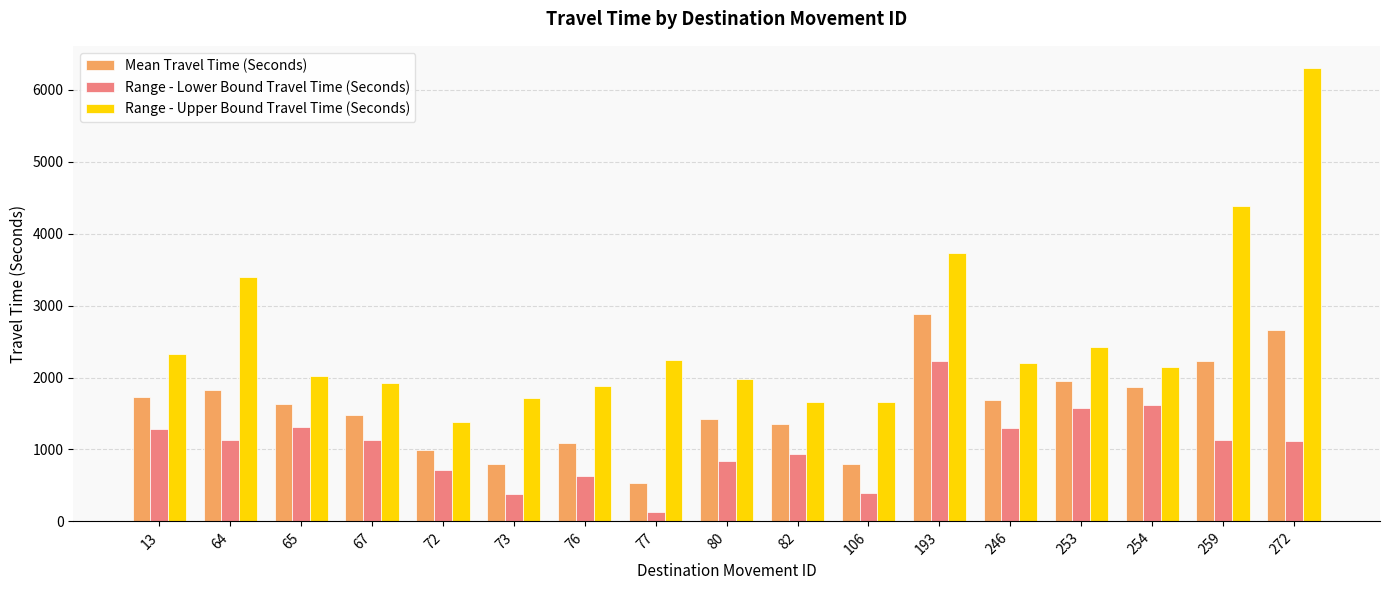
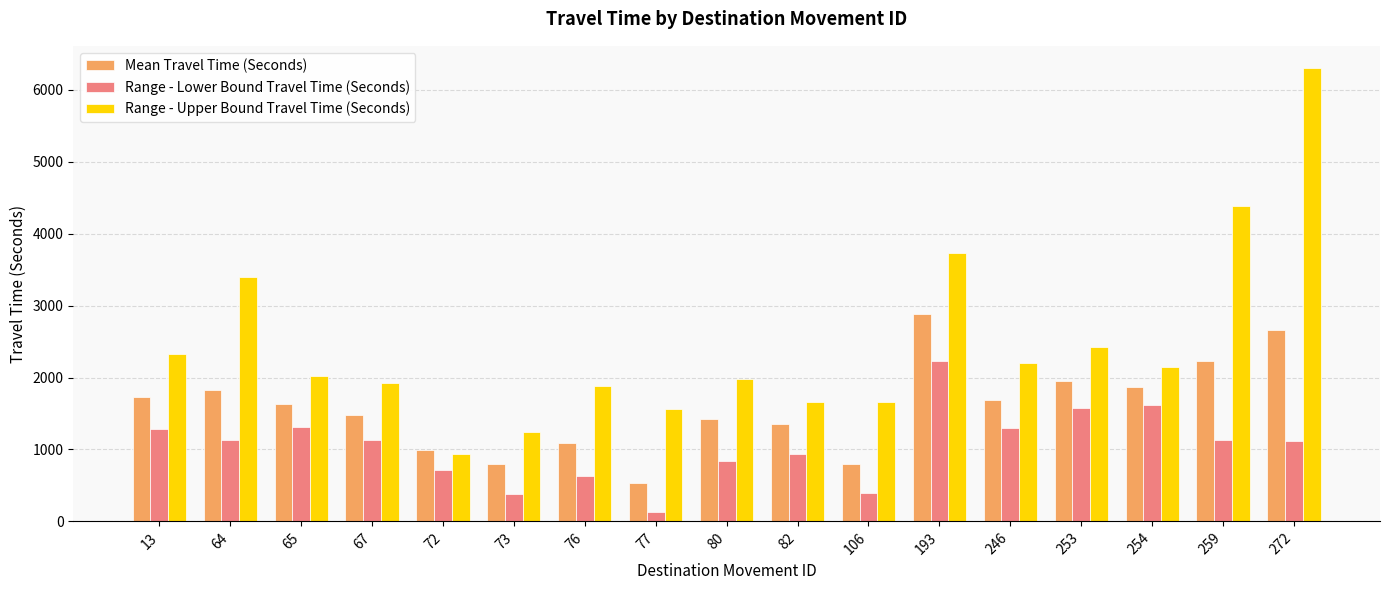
  {
    "Range - Upper Bound Travel Time (Seconds)": {
      "13": 2300,
      "64": 3400,
      "65": 2000,
      "67": 1900,
-     "72": 1400,
-     "73": 1700,
+     "72": 900,
+     "73": 1200,
      "76": 1900,
-     "77": 2200,
+     "77": 1600,
      "80": 2000,
      "82": 1700,
      "106": 1700,
      "193": 3700,
      "246": 2200,
      "253": 2400,
      "254": 2100,
      "259": 4400,
      "272": 6300
    }
  }
